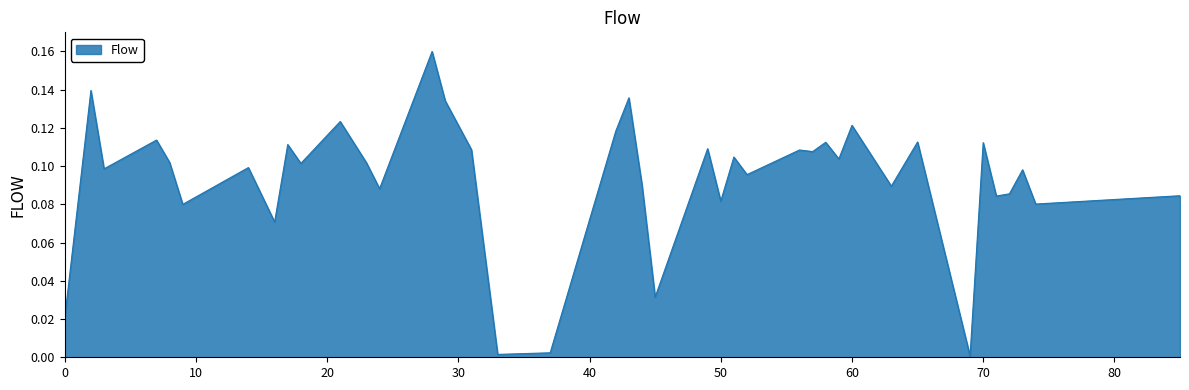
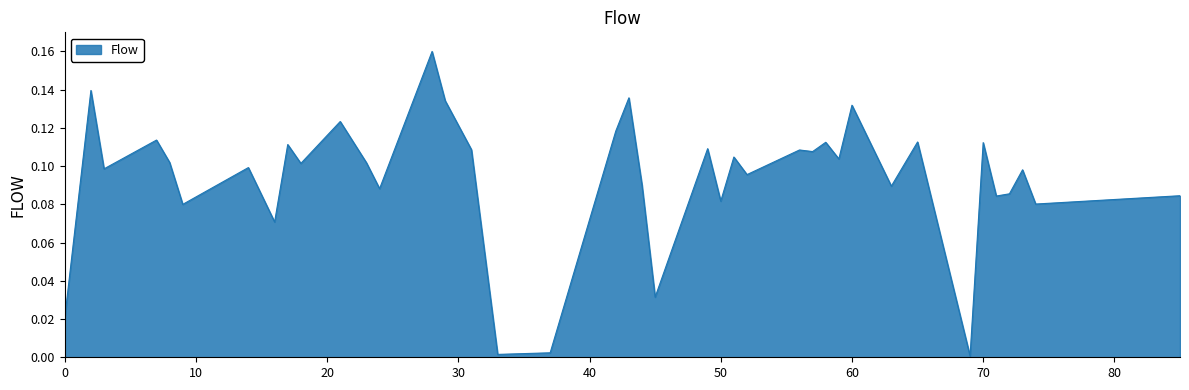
  {
    "0": 0.020,
    "50": 0.082,
-   "60": 0.121,
+   "60": 0.132,
    "70": 0.112
  }
